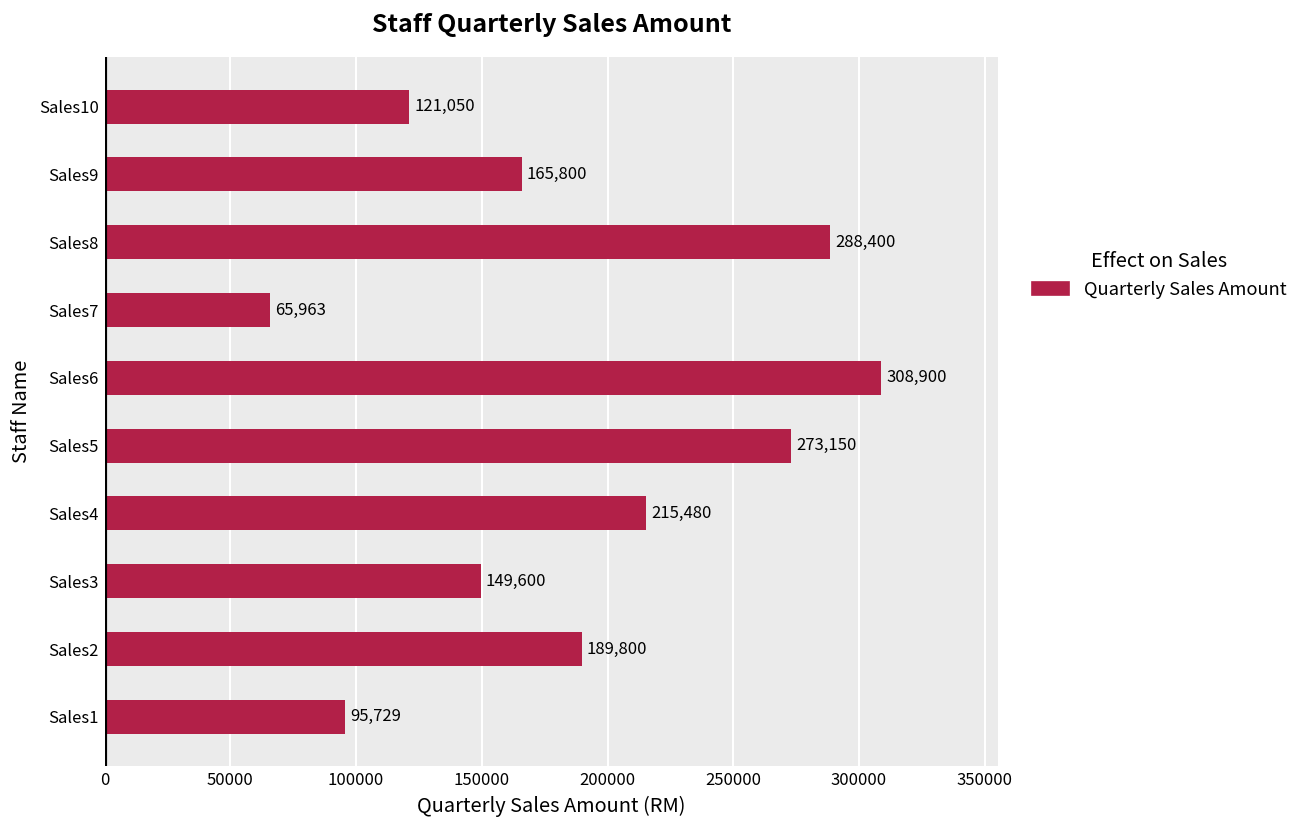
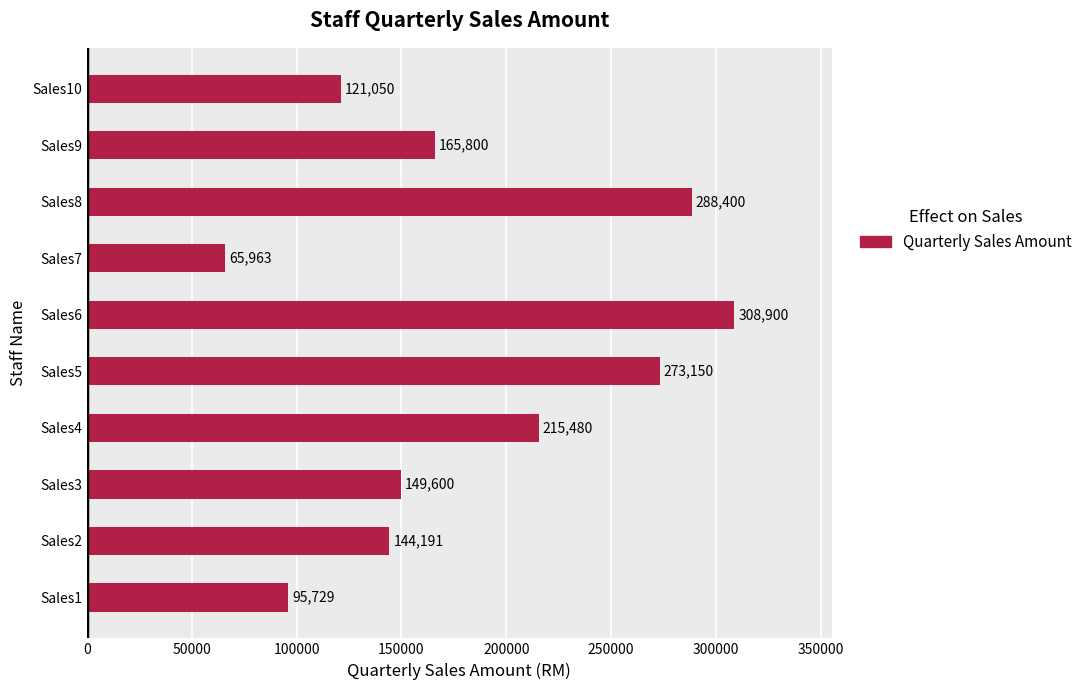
  {
    "Sales10": "121,050",
    "Sales9": "165,800",
    "Sales8": "288,400",
    "Sales7": "65,963",
    "Sales6": "308,900",
    "Sales5": "273,150",
    "Sales4": "215,480",
    "Sales3": "149,600",
-   "Sales2": "189,800",
+   "Sales2": "144,191",
    "Sales1": "95,729"
  }
